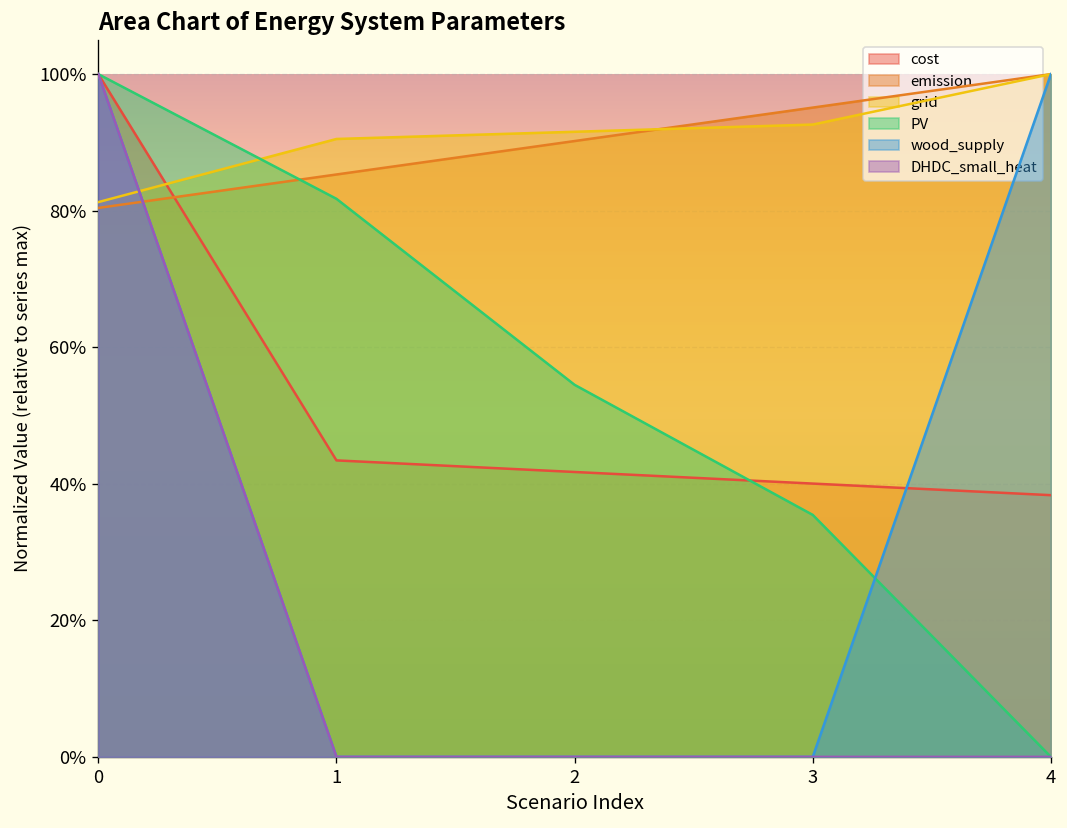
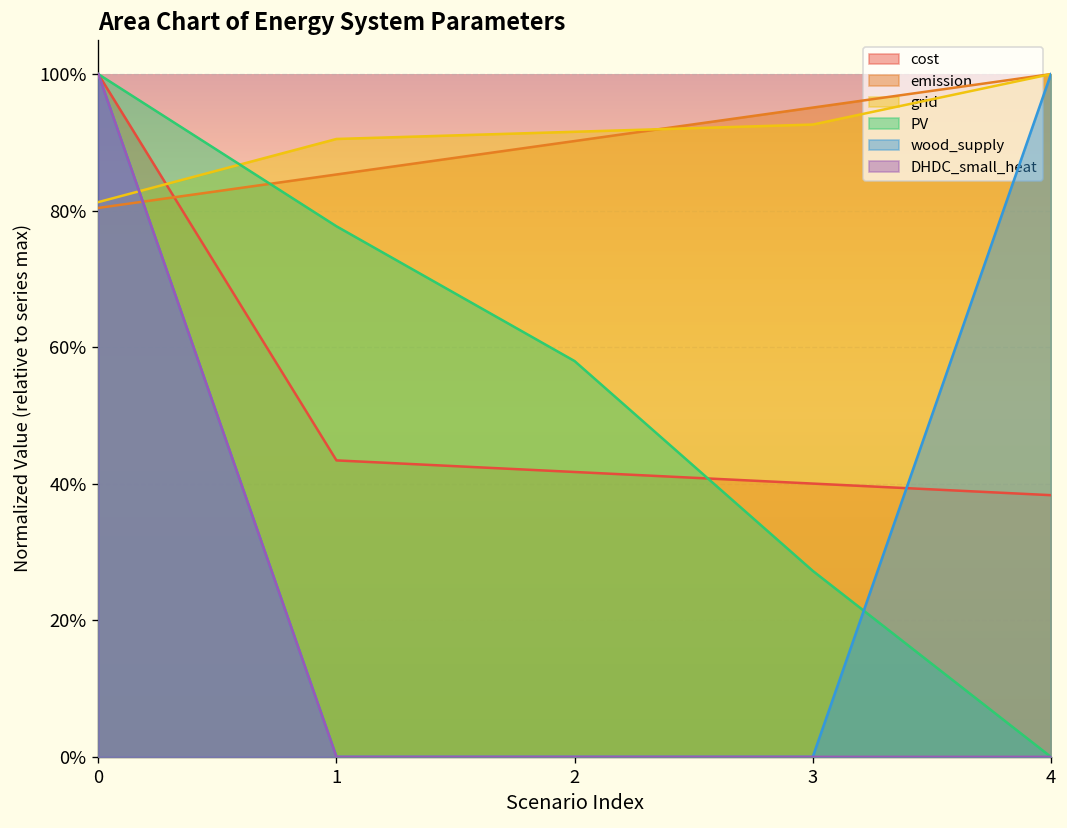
  {
    "PV": {
-     "1": "82%",
-     "2": "54%",
-     "3": "35%"
+     "1": "78%",
+     "2": "58%",
+     "3": "27%"
    }
  }
